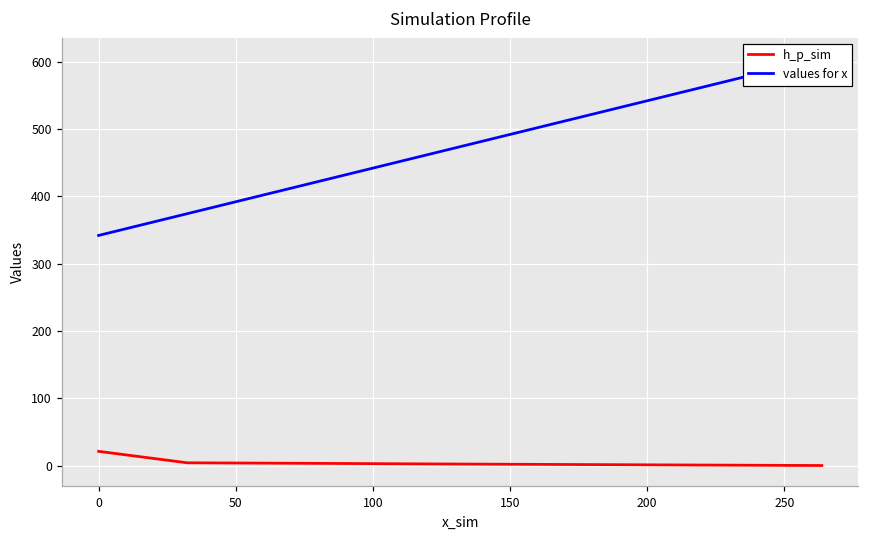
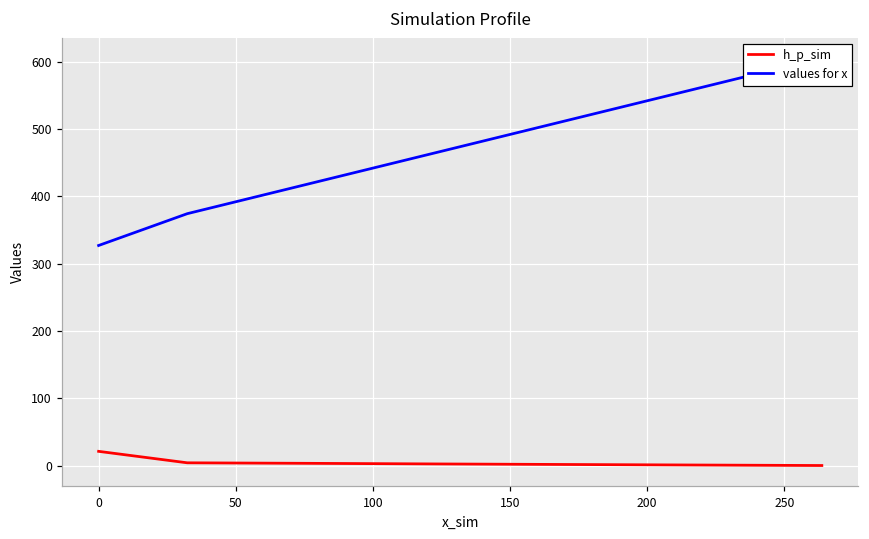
  {
    "h_p_sim": {
      "0": 20
    },
    "values for x": {
-     "0": 340
+     "0": 330
    }
  }
